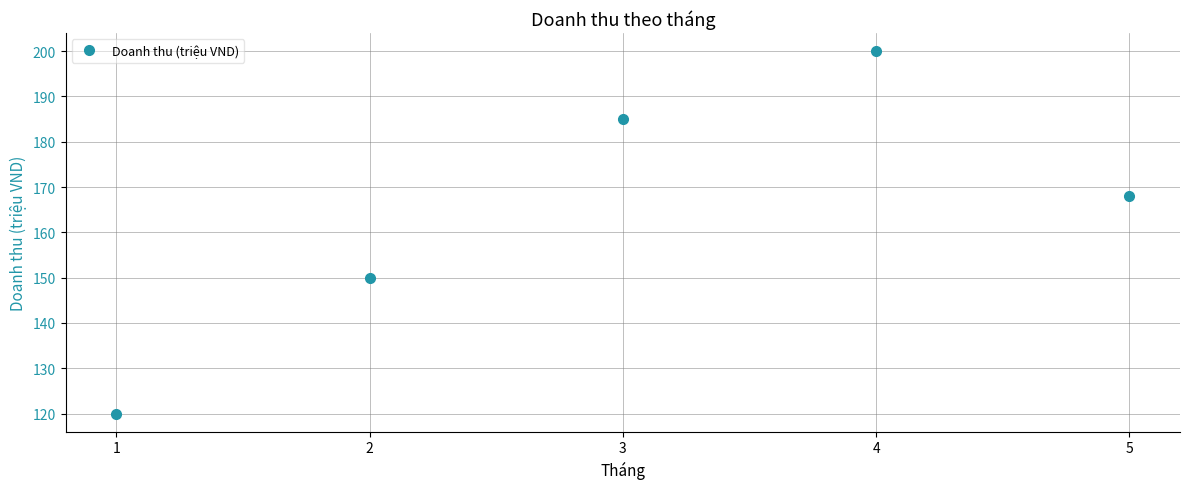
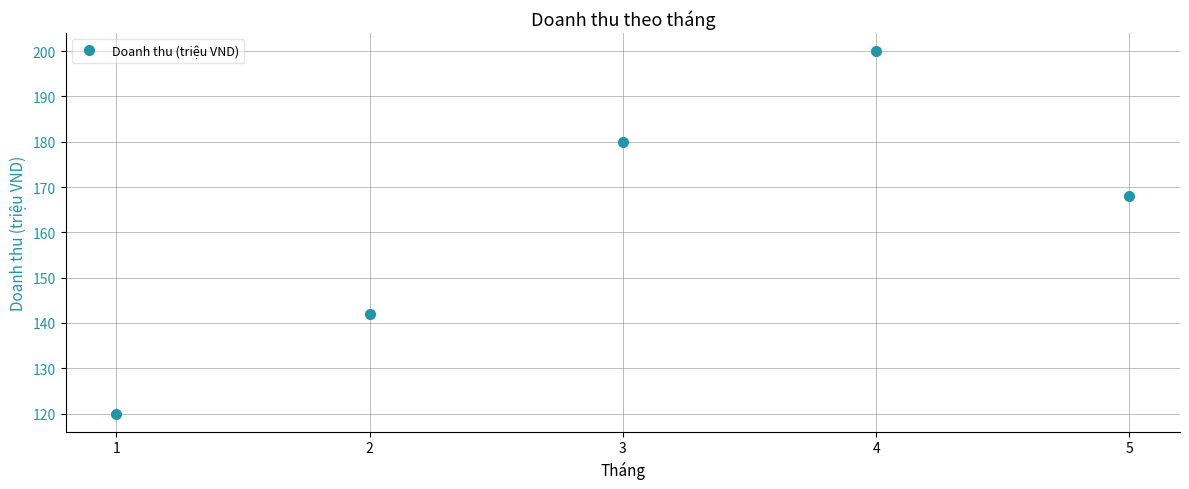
  {
    "1": 120,
-   "2": 150,
-   "3": 185,
+   "2": 142,
+   "3": 180,
    "4": 200,
    "5": 168
  }
